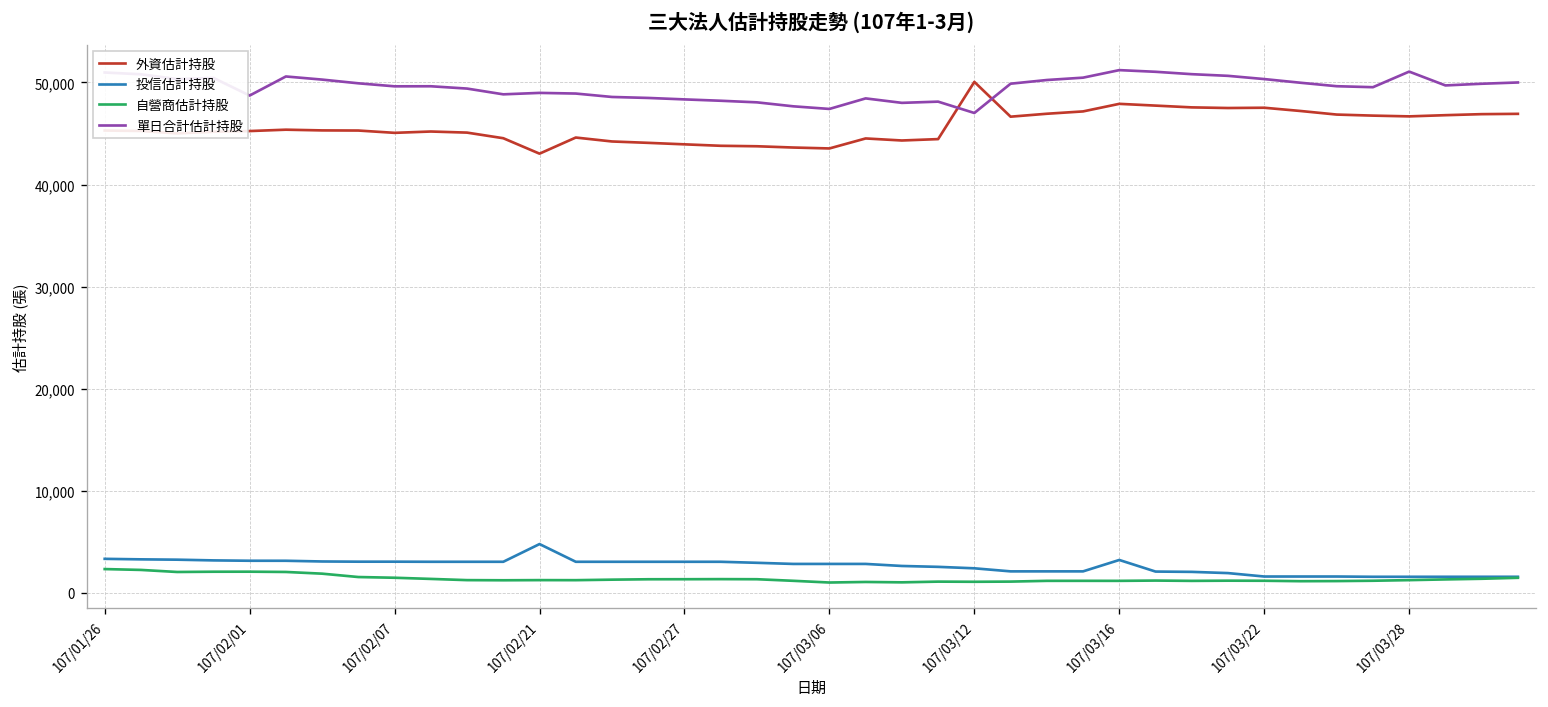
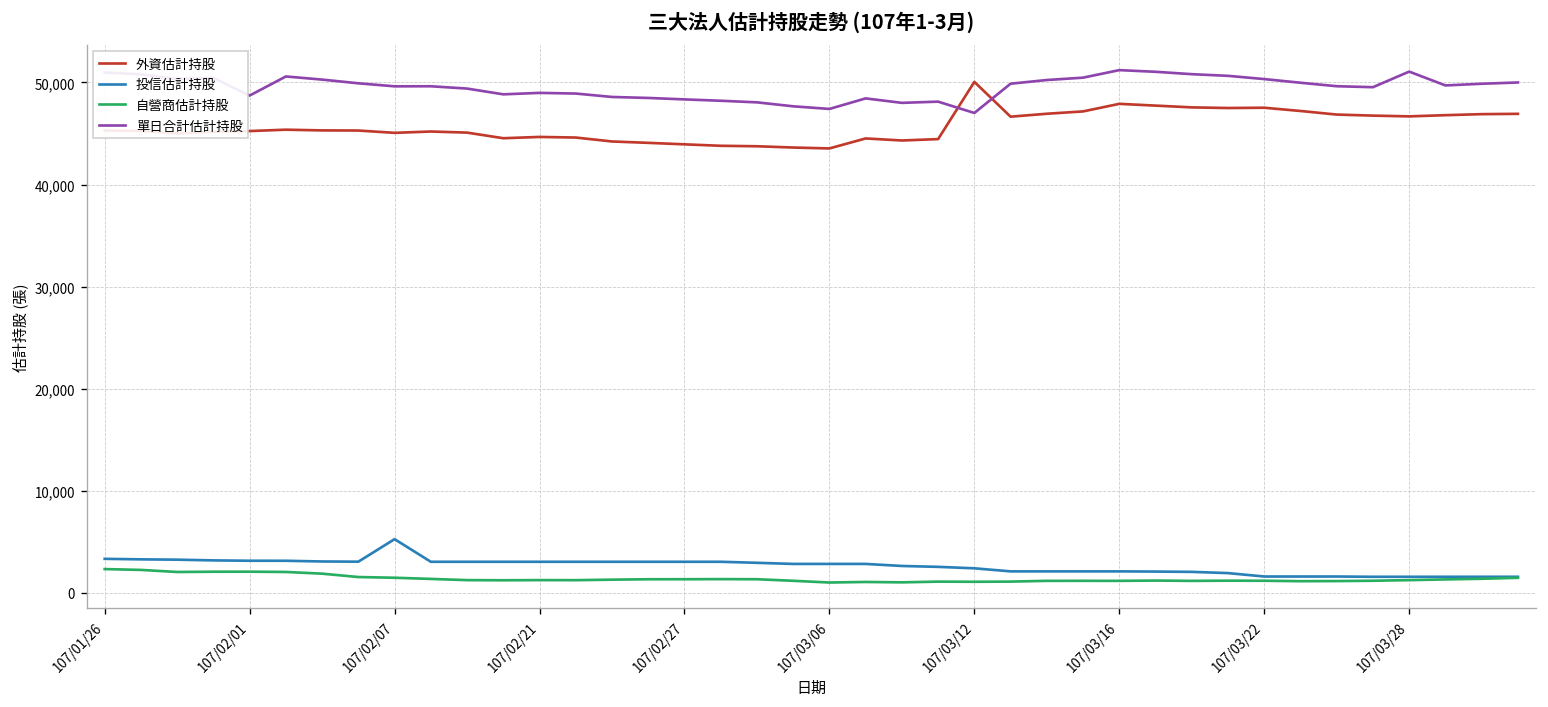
  {
    "外資估計持股": {
      "107/02/01": "45,000",
      "107/02/07": "45,000",
-     "107/02/21": "43,000",
+     "107/02/21": "45,000",
      "107/02/27": "44,000",
      "107/03/06": "44,000",
      "107/03/12": "50,000",
      "107/03/16": "48,000",
      "107/03/22": "48,000",
      "107/03/28": "47,000"
    },
    "投信估計持股": {
      "107/01/26": "3,000",
      "107/02/01": "3,000",
-     "107/02/07": "3,000",
-     "107/02/21": "5,000",
+     "107/02/07": "5,000",
+     "107/02/21": "3,000",
      "107/02/27": "3,000",
      "107/03/06": "3,000",
      "107/03/12": "2,000",
-     "107/03/16": "3,000",
+     "107/03/16": "2,000",
      "107/03/22": "2,000",
      "107/03/28": "2,000"
    },
    "自營商估計持股": {
      "107/01/26": "2,000",
      "107/02/01": "2,000",
      "107/02/07": "1,000",
      "107/02/21": "1,000",
      "107/02/27": "1,000",
      "107/03/06": "1,000",
      "107/03/12": "1,000",
      "107/03/16": "1,000",
      "107/03/22": "1,000",
      "107/03/28": "1,000"
    },
    "單日合計估計持股": {
      "107/02/01": "49,000",
      "107/02/07": "50,000",
      "107/02/21": "49,000",
      "107/02/27": "48,000",
      "107/03/06": "47,000",
      "107/03/12": "47,000",
      "107/03/16": "51,000",
      "107/03/22": "50,000",
      "107/03/28": "51,000"
    }
  }
